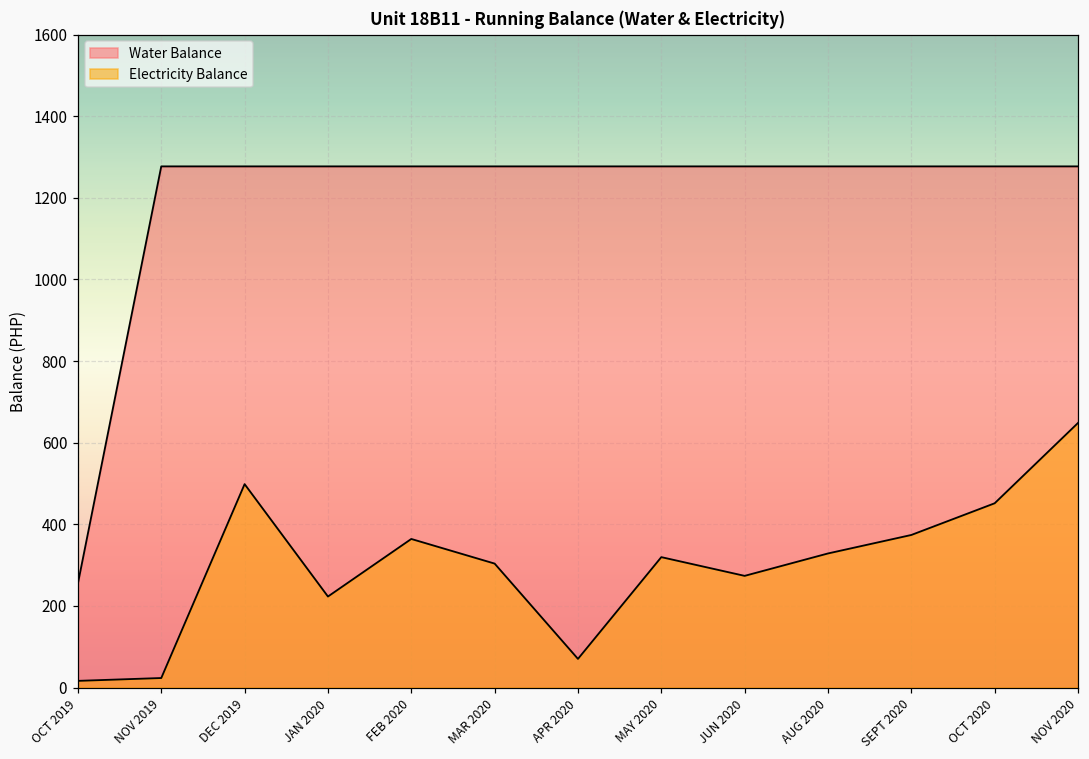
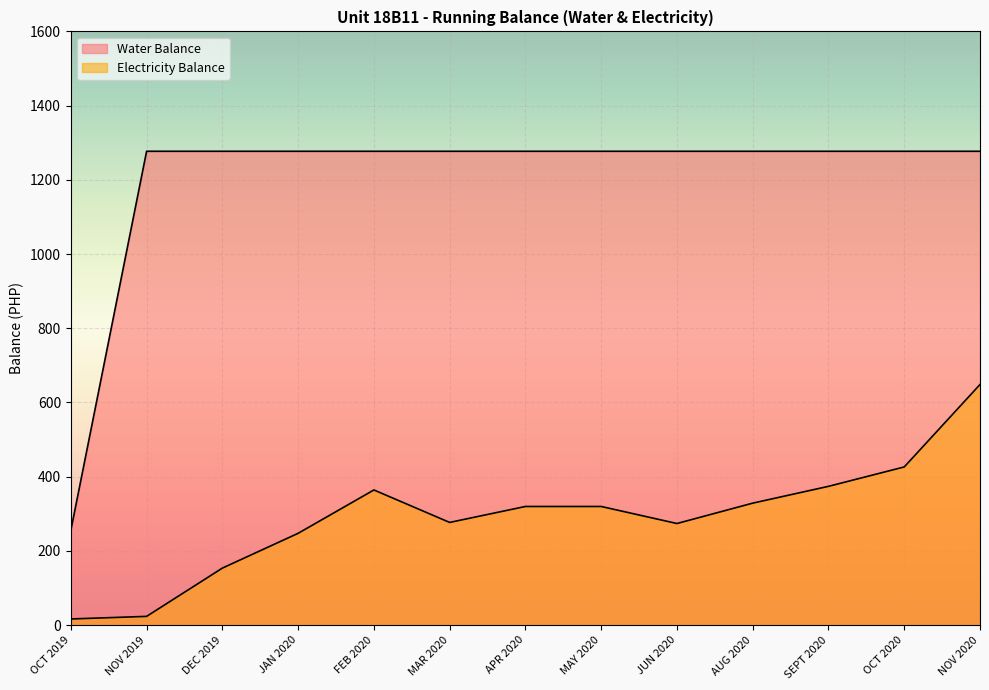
  {
    "Water Balance": {
      "OCT 2019": 260,
      "NOV 2019": 1280,
      "DEC 2019": 1280,
      "JAN 2020": 1280,
      "FEB 2020": 1280,
      "MAR 2020": 1280,
      "APR 2020": 1280,
      "MAY 2020": 1280,
      "JUN 2020": 1280,
      "AUG 2020": 1280,
      "SEPT 2020": 1280,
      "OCT 2020": 1280,
      "NOV 2020": 1280
    },
    "Electricity Balance": {
      "OCT 2019": 20,
      "NOV 2019": 20,
-     "DEC 2019": 500,
-     "JAN 2020": 220,
+     "DEC 2019": 150,
+     "JAN 2020": 250,
      "FEB 2020": 360,
-     "MAR 2020": 300,
-     "APR 2020": 70,
+     "MAR 2020": 280,
+     "APR 2020": 320,
      "MAY 2020": 320,
      "JUN 2020": 270,
      "AUG 2020": 330,
      "SEPT 2020": 370,
-     "OCT 2020": 450,
+     "OCT 2020": 430,
      "NOV 2020": 650
    }
  }
